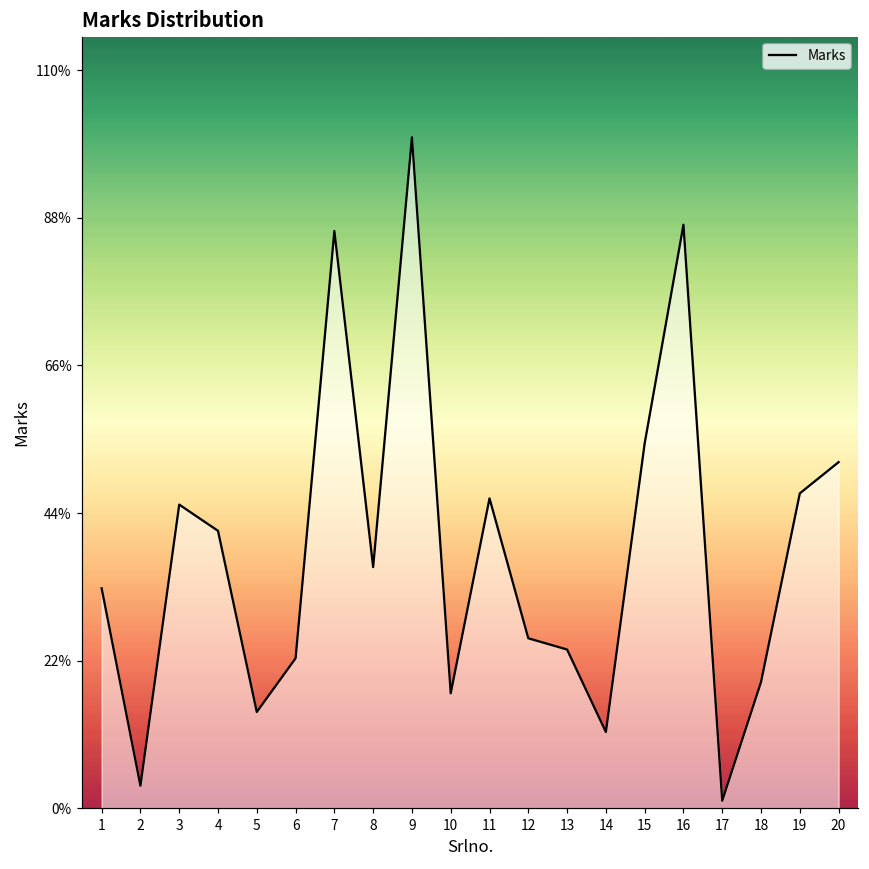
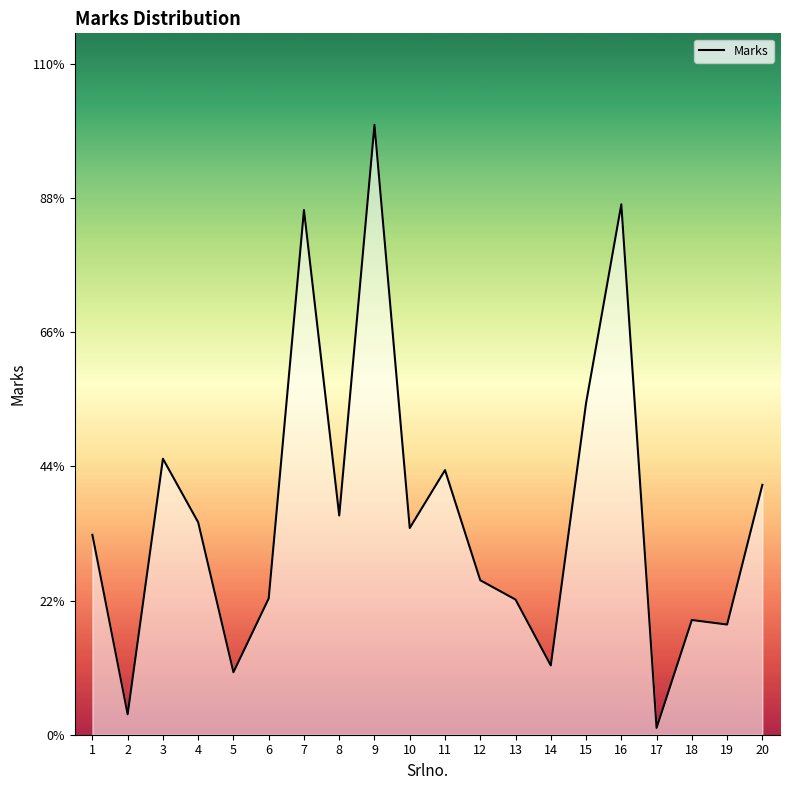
  {
    "1": "33%",
    "2": "3%",
    "3": "45%",
-   "4": "41%",
-   "5": "14%",
+   "4": "35%",
+   "5": "10%",
    "6": "22%",
    "7": "86%",
    "8": "36%",
    "9": "100%",
-   "10": "17%",
-   "11": "46%",
+   "10": "34%",
+   "11": "43%",
    "12": "25%",
-   "13": "24%",
+   "13": "22%",
    "14": "11%",
    "15": "54%",
    "16": "87%",
    "17": "1%",
    "18": "19%",
-   "19": "47%",
-   "20": "52%"
+   "19": "18%",
+   "20": "41%"
  }
